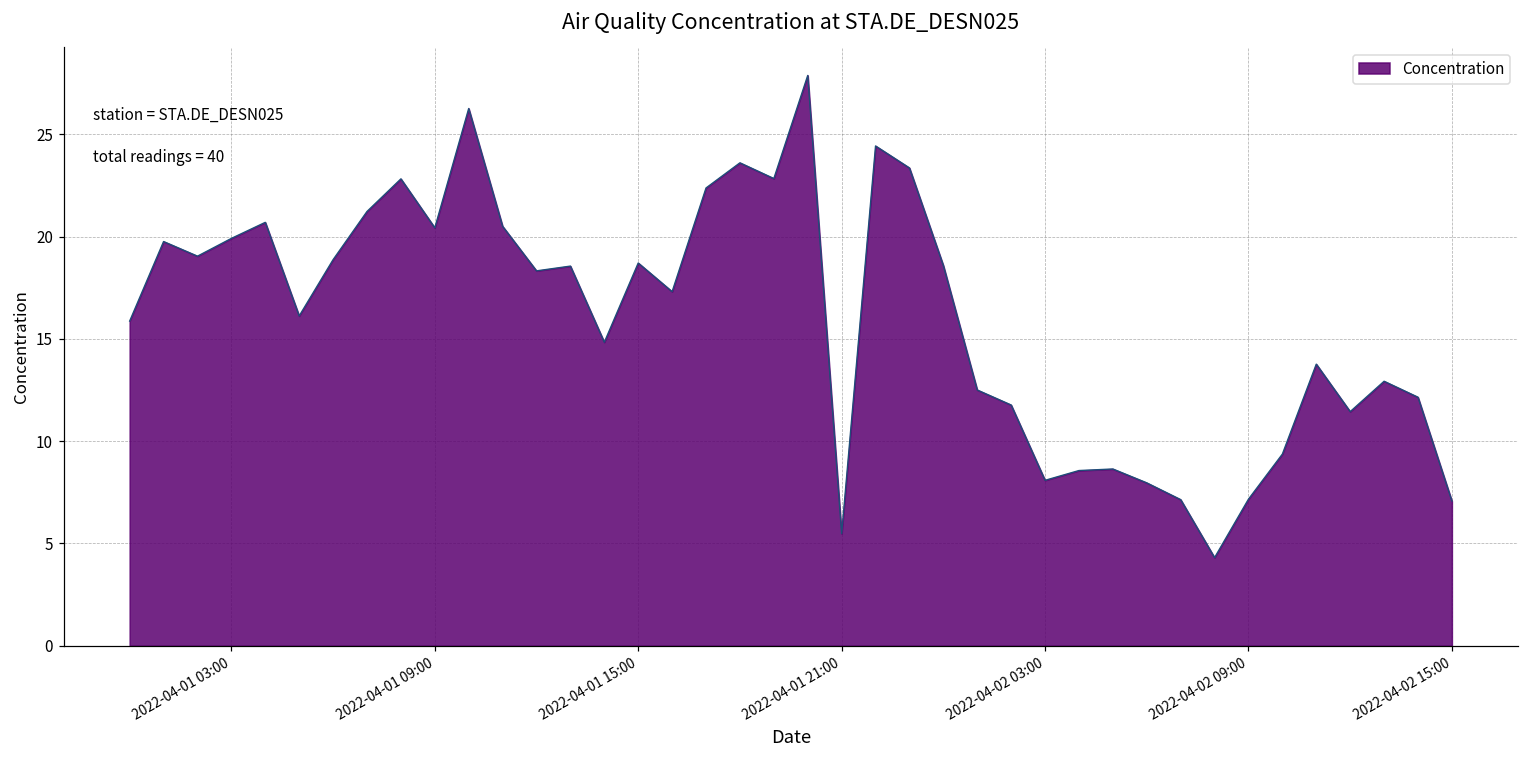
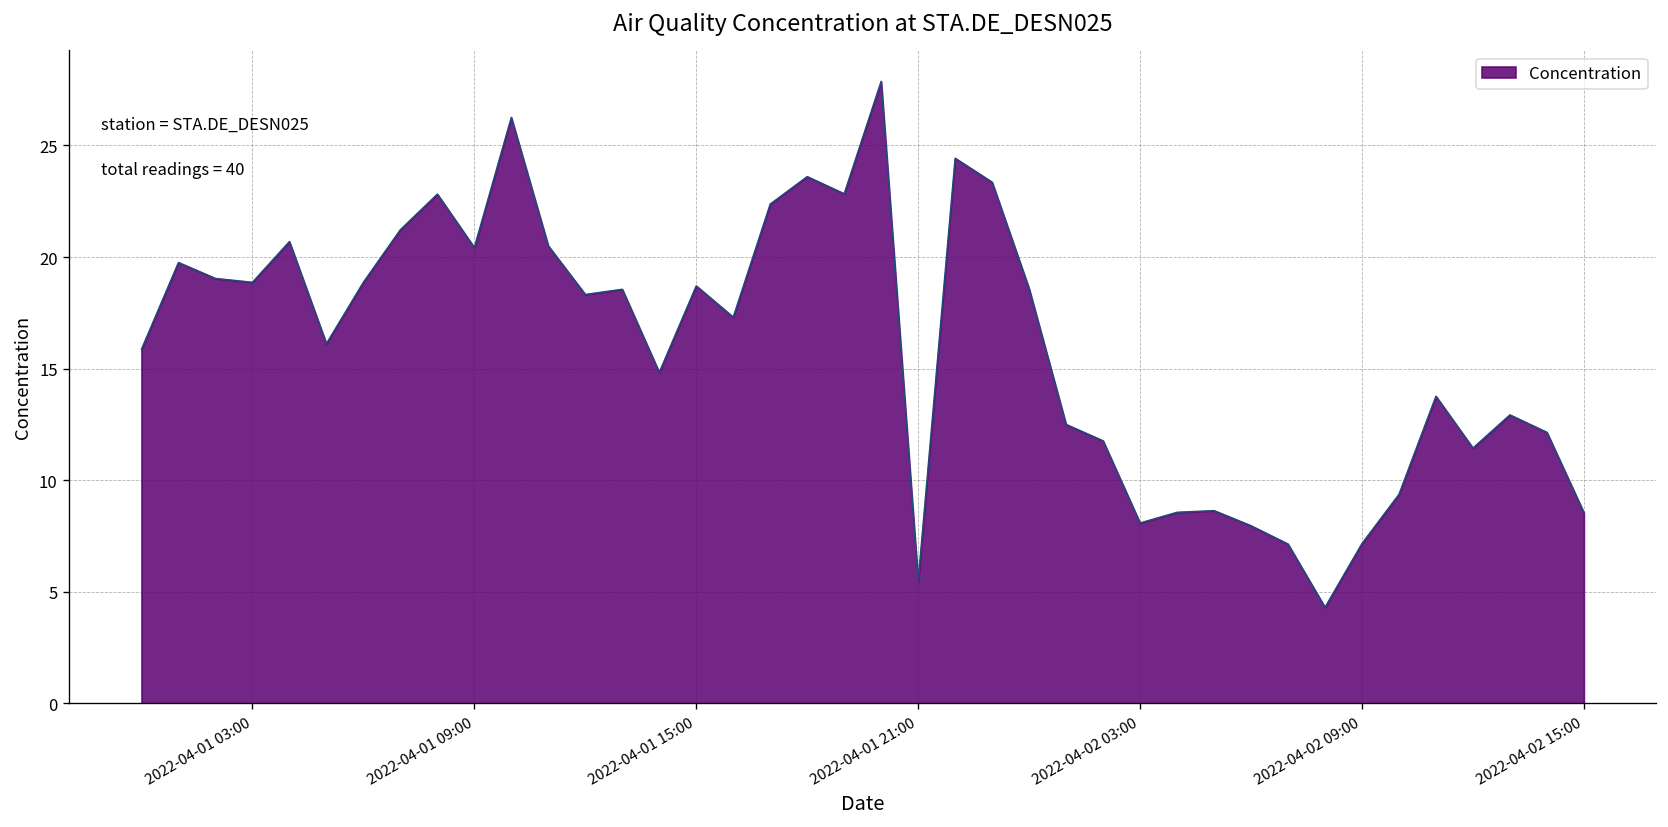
  {
-   "2022-04-01 03:00": 19.9,
+   "2022-04-01 03:00": 18.9,
    "2022-04-01 09:00": 20.4,
    "2022-04-01 15:00": 18.7,
    "2022-04-01 21:00": 5.5,
    "2022-04-02 03:00": 8.1,
    "2022-04-02 09:00": 7.2,
-   "2022-04-02 15:00": 7.1
+   "2022-04-02 15:00": 8.5
  }
